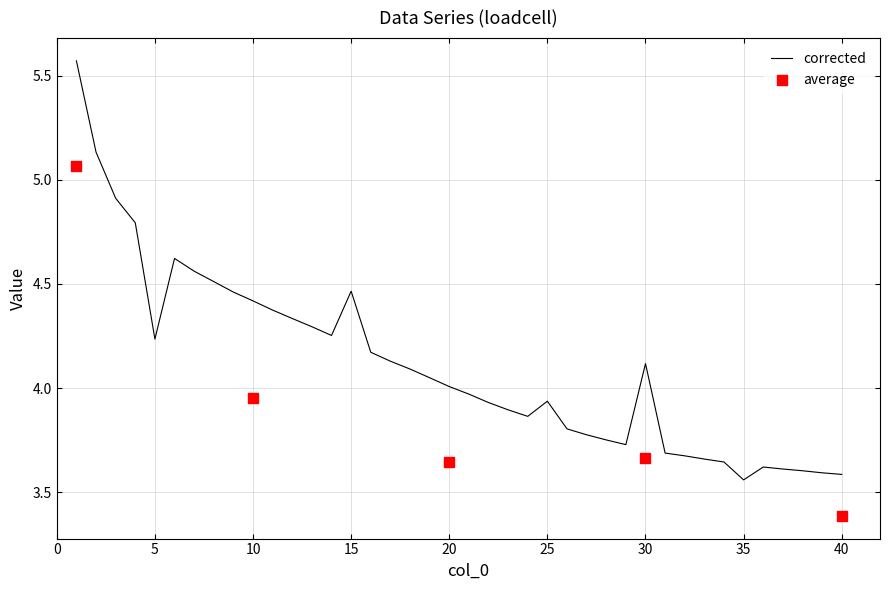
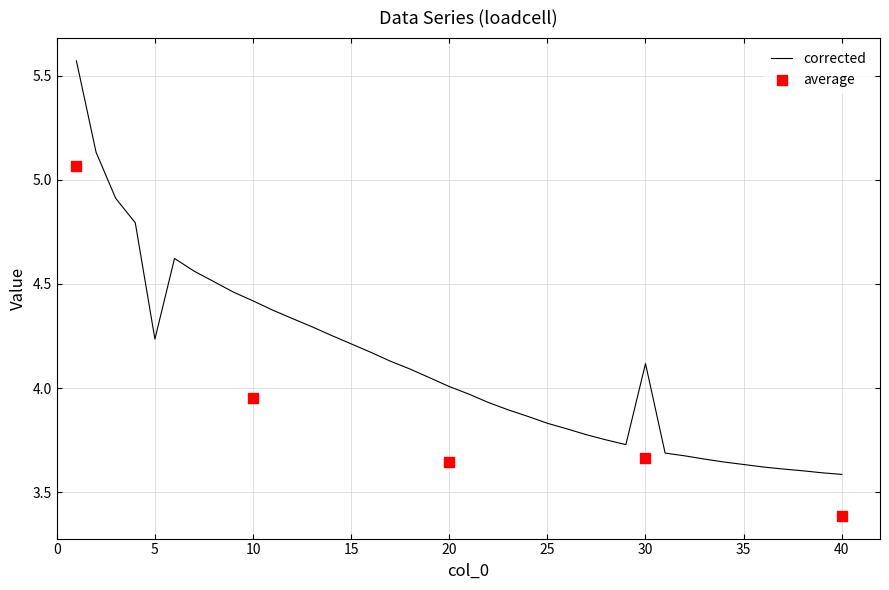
  {
    "corrected": {
      "5": 4.24,
      "10": 4.42,
-     "15": 4.47,
+     "15": 4.21,
      "20": 4.01,
-     "25": 3.94,
+     "25": 3.83,
      "30": 4.12,
-     "35": 3.56,
+     "35": 3.63,
      "40": 3.59
    }
  }
